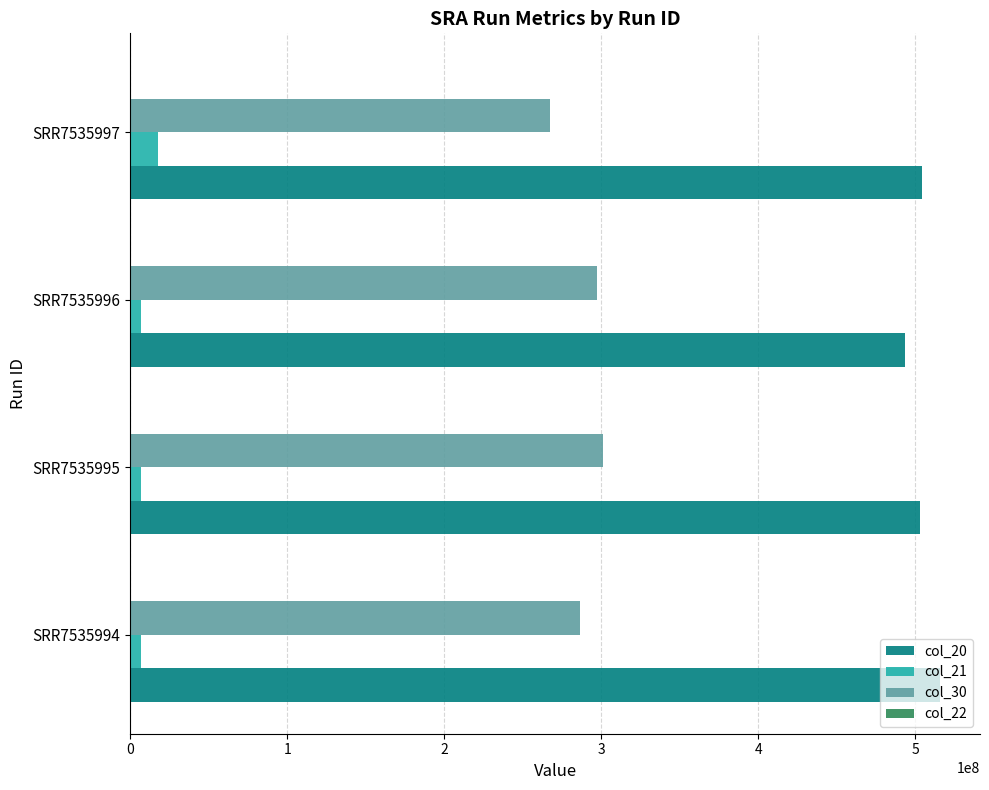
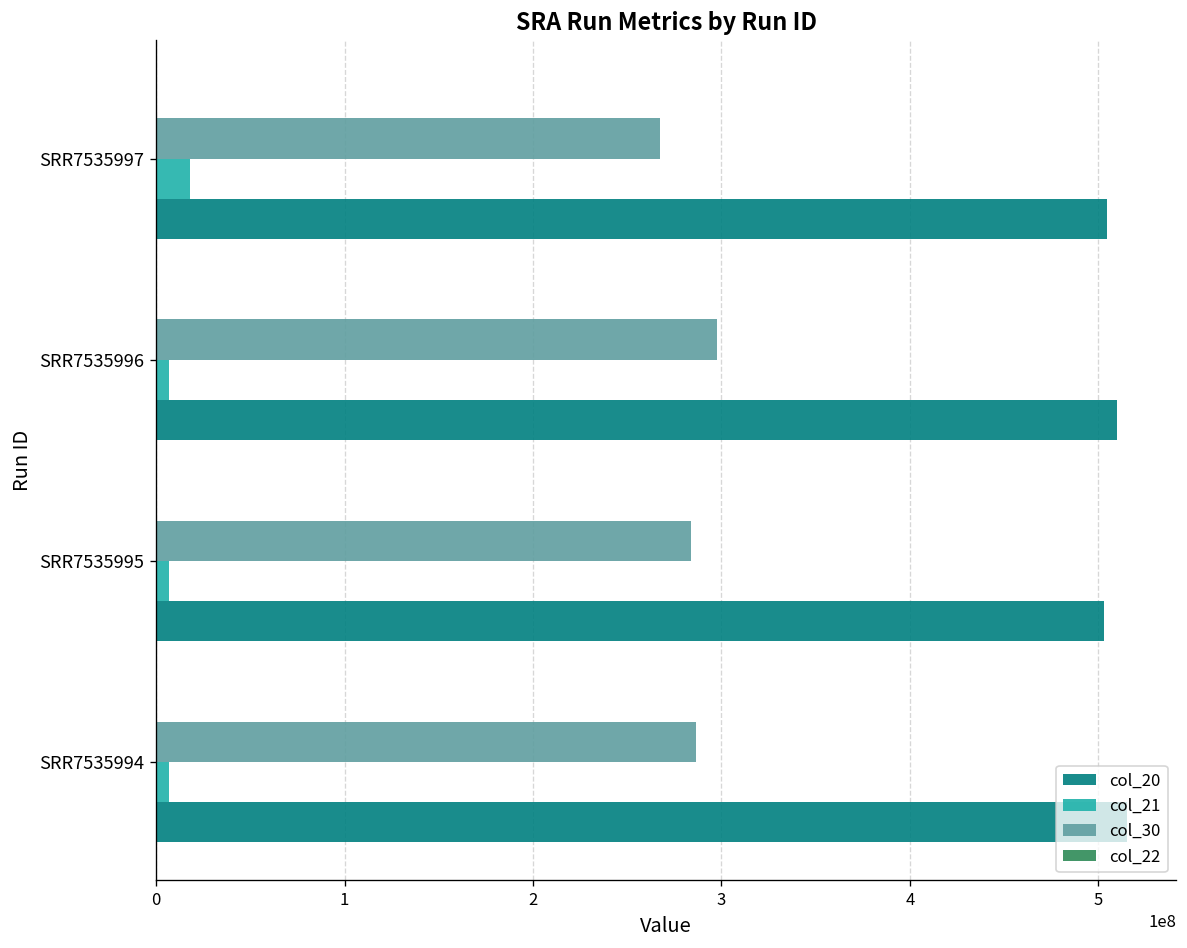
  {
    "col_20": {
      "SRR7535997": 504000000,
-     "SRR7535996": 493000000,
+     "SRR7535996": 510000000,
      "SRR7535995": 503000000
    },
    "col_21": {
      "SRR7535997": 18000000,
      "SRR7535996": 7000000,
      "SRR7535995": 7000000,
      "SRR7535994": 7000000
    },
    "col_30": {
      "SRR7535997": 268000000,
      "SRR7535996": 297000000,
-     "SRR7535995": 301000000,
+     "SRR7535995": 284000000,
      "SRR7535994": 287000000
    }
  }
